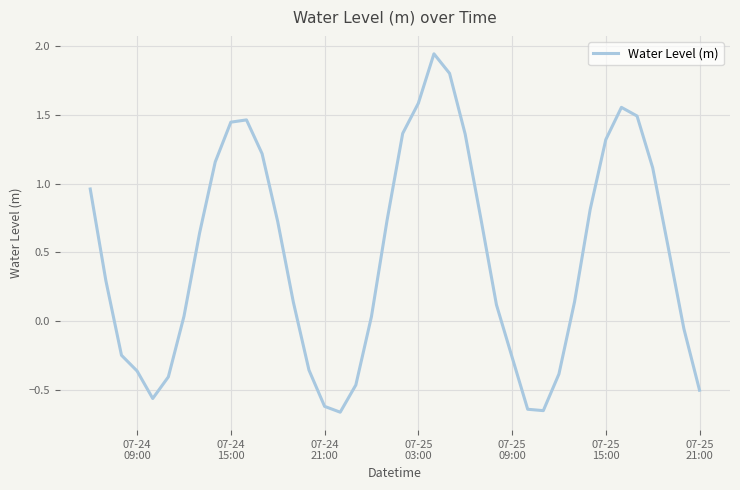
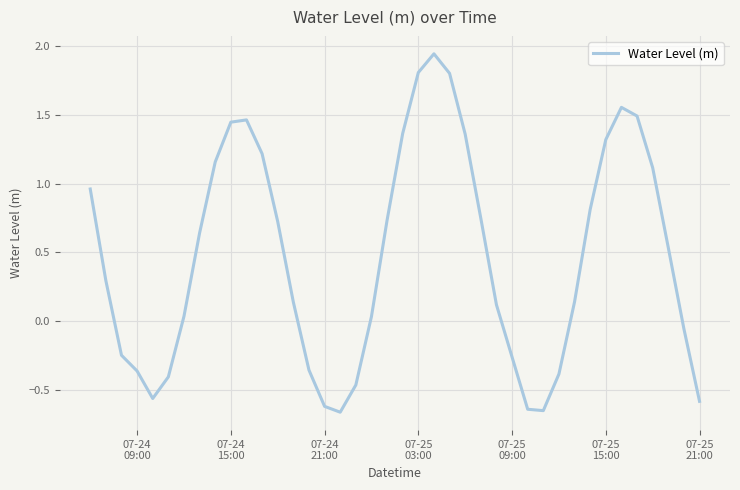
  {
    "07-24 09:00": -0.36,
    "07-24 15:00": 1.45,
    "07-24 21:00": -0.62,
-   "07-25 03:00": 1.58,
+   "07-25 03:00": 1.81,
    "07-25 09:00": -0.26,
    "07-25 15:00": 1.32,
-   "07-25 21:00": -0.50
+   "07-25 21:00": -0.58
  }
